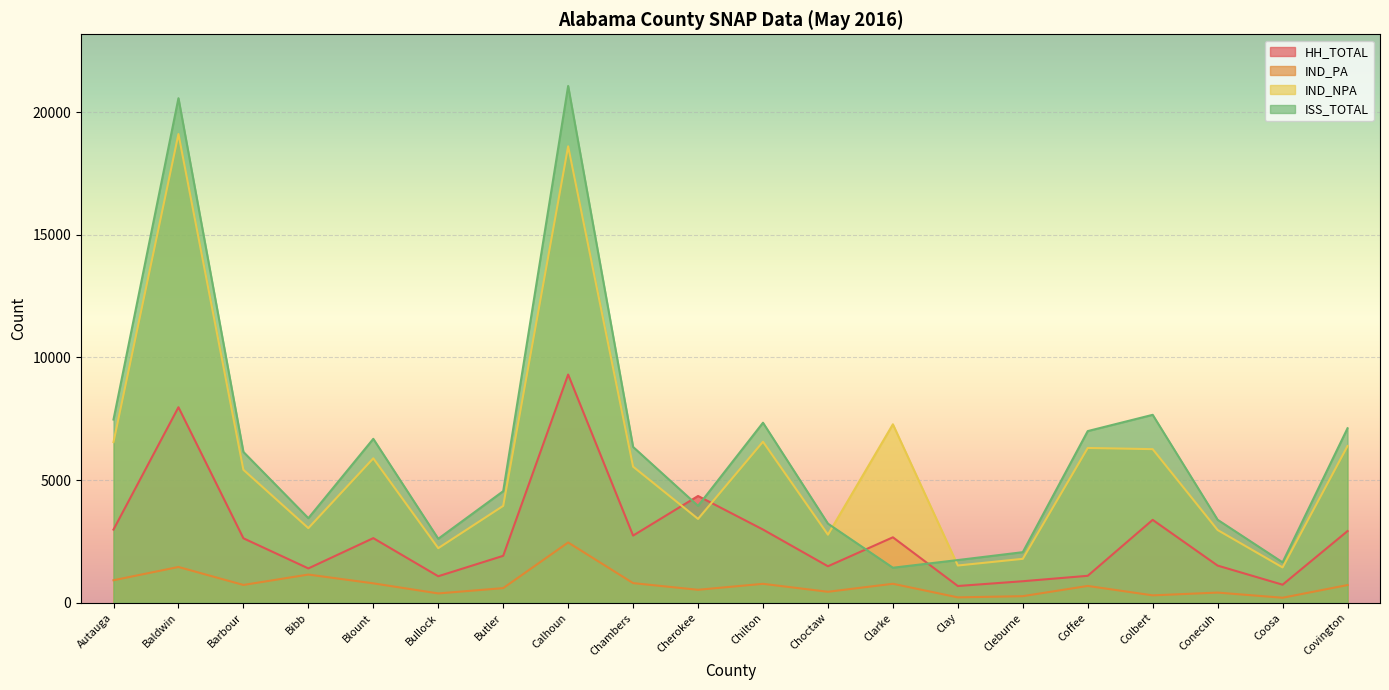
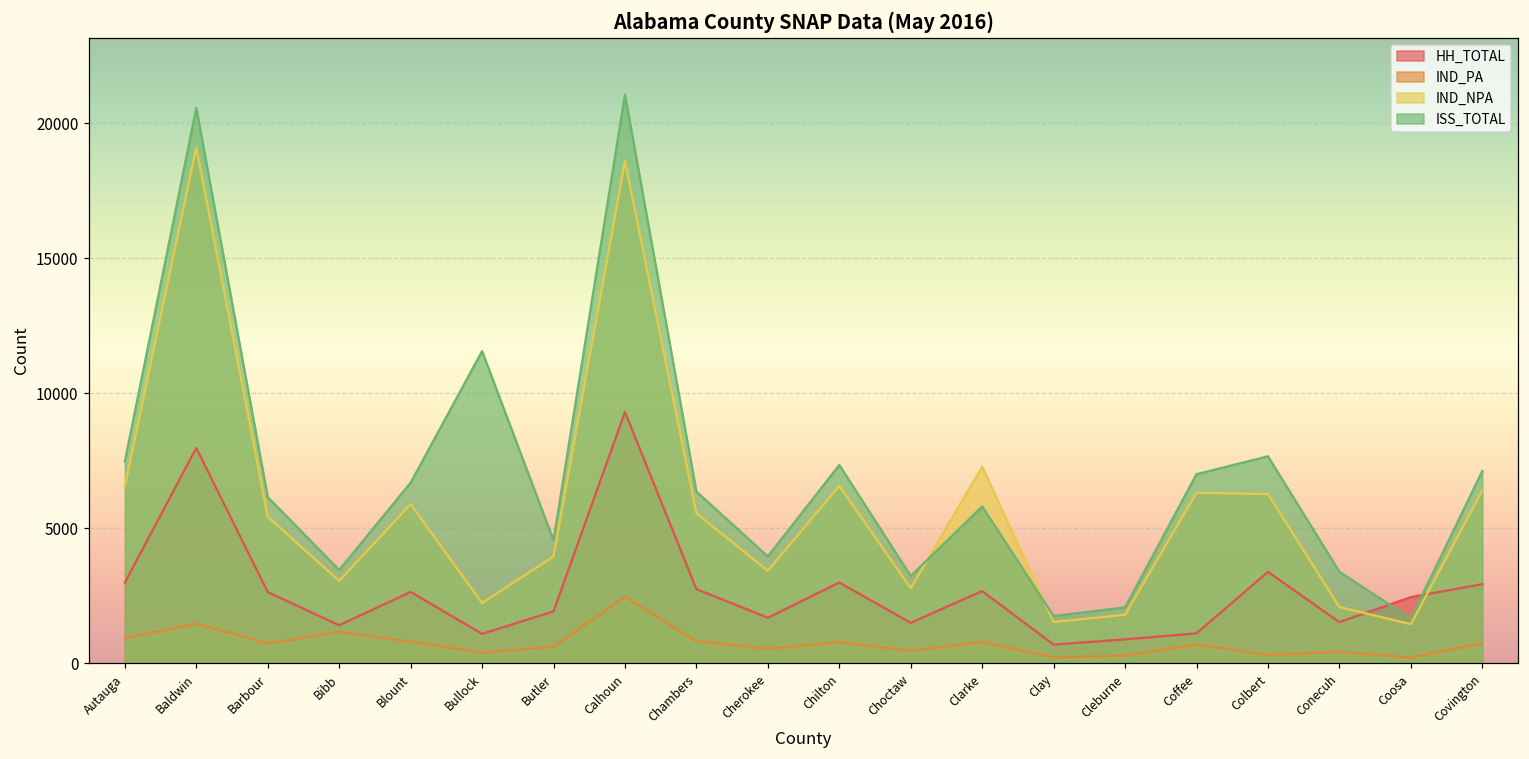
  {
    "HH_TOTAL": {
      "Autauga": 3000,
      "Baldwin": 8000,
      "Barbour": 2600,
      "Bibb": 1400,
      "Blount": 2600,
      "Bullock": 1100,
      "Butler": 1900,
      "Calhoun": 9300,
      "Chambers": 2700,
-     "Cherokee": 4400,
+     "Cherokee": 1700,
      "Chilton": 3000,
      "Choctaw": 1500,
      "Clarke": 2700,
      "Clay": 700,
      "Cleburne": 900,
      "Coffee": 1100,
      "Colbert": 3400,
      "Conecuh": 1500,
-     "Coosa": 700,
+     "Coosa": 2400,
      "Covington": 2900
    },
    "IND_PA": {
      "Autauga": 900,
      "Baldwin": 1500,
      "Barbour": 700,
      "Bibb": 1200,
      "Blount": 800,
      "Bullock": 400,
      "Butler": 600,
      "Calhoun": 2500,
      "Chambers": 800,
      "Cherokee": 500,
      "Chilton": 800,
      "Choctaw": 500,
      "Clarke": 800,
      "Clay": 200,
      "Cleburne": 300,
      "Coffee": 700,
      "Colbert": 300,
      "Conecuh": 400,
      "Coosa": 200,
      "Covington": 700
    },
    "IND_NPA": {
      "Autauga": 6600,
      "Baldwin": 19100,
      "Barbour": 5400,
      "Bibb": 3000,
      "Blount": 5900,
      "Bullock": 2200,
      "Butler": 4000,
      "Calhoun": 18600,
      "Chambers": 5600,
      "Cherokee": 3400,
      "Chilton": 6600,
      "Choctaw": 2800,
      "Clarke": 7300,
      "Clay": 1500,
      "Cleburne": 1800,
      "Coffee": 6300,
      "Colbert": 6300,
-     "Conecuh": 3000,
+     "Conecuh": 2100,
      "Coosa": 1400,
      "Covington": 6400
    },
    "ISS_TOTAL": {
      "Autauga": 7500,
      "Baldwin": 20600,
      "Barbour": 6200,
      "Bibb": 3500,
      "Blount": 6700,
-     "Bullock": 2600,
+     "Bullock": 11600,
      "Butler": 4600,
      "Calhoun": 21100,
      "Chambers": 6400,
      "Cherokee": 4000,
      "Chilton": 7300,
      "Choctaw": 3200,
-     "Clarke": 1400,
+     "Clarke": 5800,
      "Clay": 1700,
      "Cleburne": 2100,
      "Coffee": 7000,
      "Colbert": 7700,
      "Conecuh": 3400,
      "Coosa": 1700,
      "Covington": 7100
    }
  }
